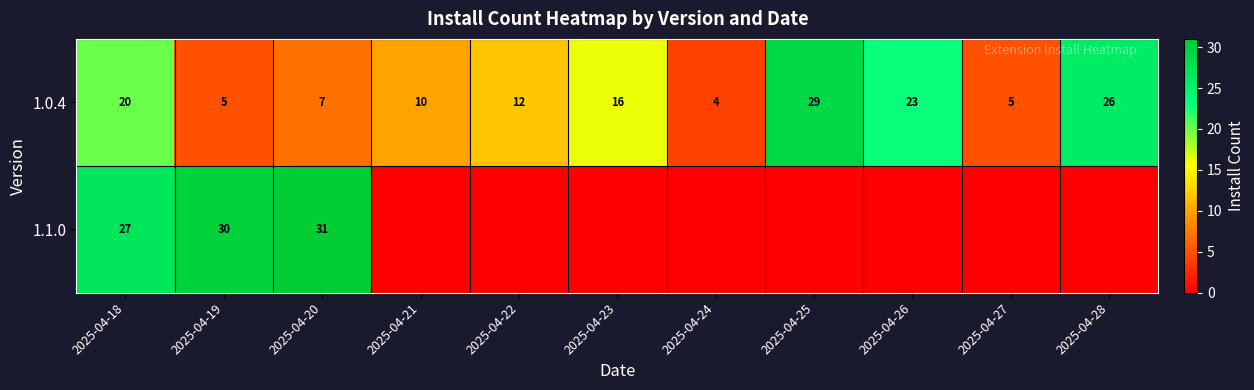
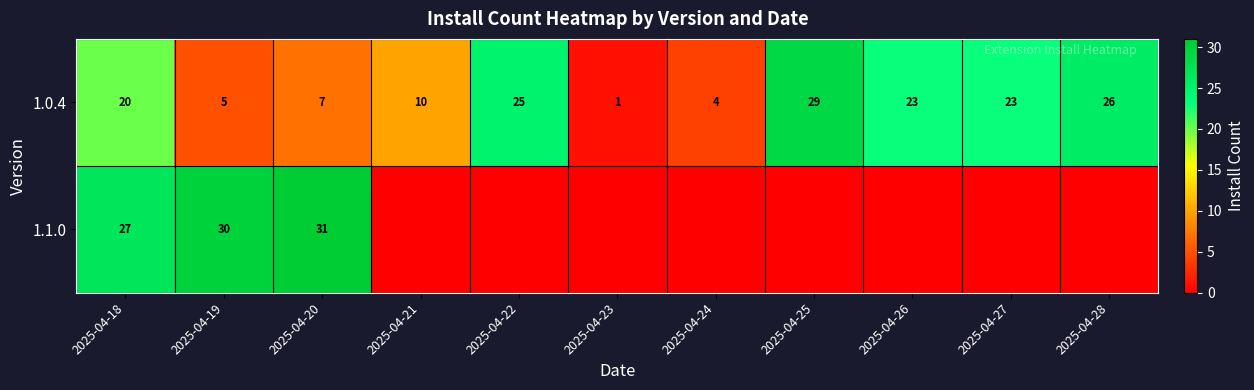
  {
    "1.0.4": {
      "2025-04-18": 20,
      "2025-04-19": 5,
      "2025-04-20": 7,
      "2025-04-21": 10,
-     "2025-04-22": 12,
-     "2025-04-23": 16,
+     "2025-04-22": 25,
+     "2025-04-23": 1,
      "2025-04-24": 4,
      "2025-04-25": 29,
      "2025-04-26": 23,
-     "2025-04-27": 5
+     "2025-04-27": 23
    },
    "1.1.0": {
      "2025-04-18": 27,
      "2025-04-19": 30,
      "2025-04-20": 31
    }
  }
